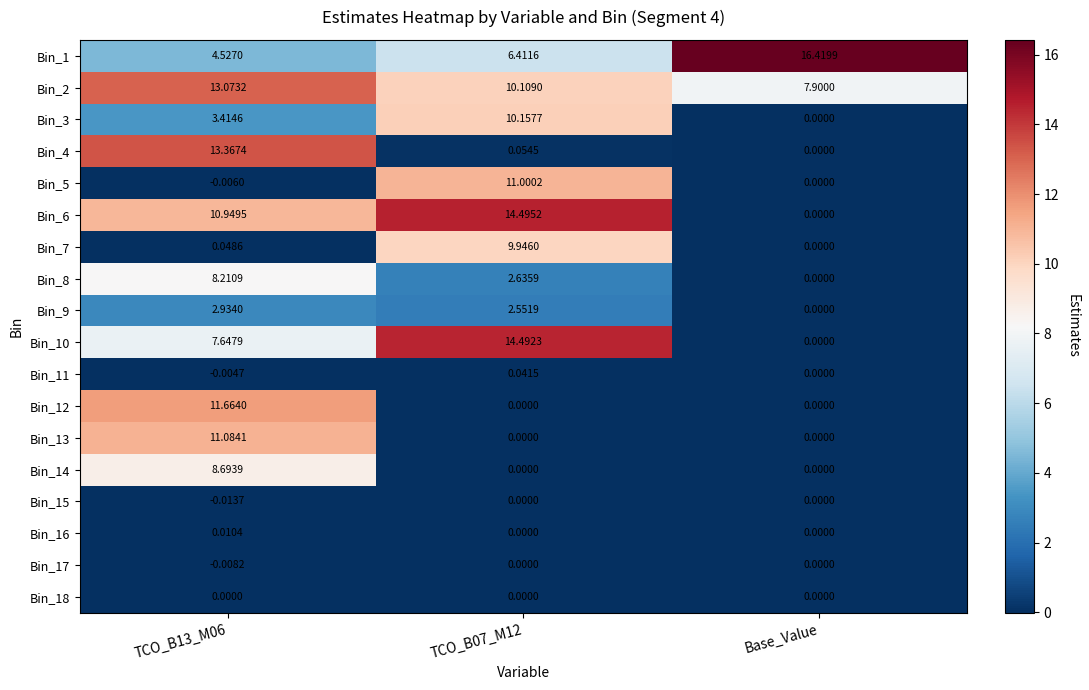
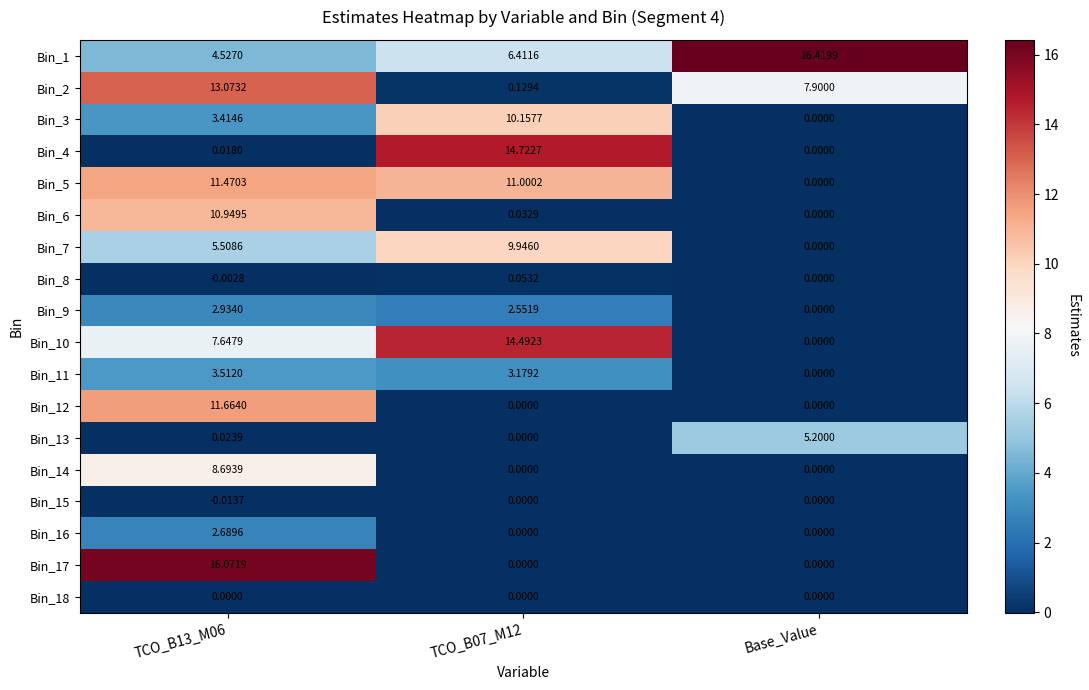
  {
    "Bin_1": {
      "TCO_B13_M06": 4.5270,
      "TCO_B07_M12": 6.4116,
      "Base_Value": 16.4199
    },
    "Bin_2": {
      "TCO_B13_M06": 13.0732,
-     "TCO_B07_M12": 10.1090,
+     "TCO_B07_M12": 0.1294,
      "Base_Value": 7.9000
    },
    "Bin_3": {
      "TCO_B13_M06": 3.4146,
      "TCO_B07_M12": 10.1577,
      "Base_Value": 0.0000
    },
    "Bin_4": {
-     "TCO_B13_M06": 13.3674,
-     "TCO_B07_M12": 0.0545,
+     "TCO_B13_M06": 0.0180,
+     "TCO_B07_M12": 14.7227,
      "Base_Value": 0.0000
    },
    "Bin_5": {
-     "TCO_B13_M06": -0.0060,
+     "TCO_B13_M06": 11.4703,
      "TCO_B07_M12": 11.0002,
      "Base_Value": 0.0000
    },
    "Bin_6": {
      "TCO_B13_M06": 10.9495,
-     "TCO_B07_M12": 14.4952,
+     "TCO_B07_M12": 0.0329,
      "Base_Value": 0.0000
    },
    "Bin_7": {
-     "TCO_B13_M06": 0.0486,
+     "TCO_B13_M06": 5.5086,
      "TCO_B07_M12": 9.9460,
      "Base_Value": 0.0000
    },
    "Bin_8": {
-     "TCO_B13_M06": 8.2109,
-     "TCO_B07_M12": 2.6359,
+     "TCO_B13_M06": -0.0028,
+     "TCO_B07_M12": 0.0532,
      "Base_Value": 0.0000
    },
    "Bin_9": {
      "TCO_B13_M06": 2.9340,
      "TCO_B07_M12": 2.5519,
      "Base_Value": 0.0000
    },
    "Bin_10": {
      "TCO_B13_M06": 7.6479,
      "TCO_B07_M12": 14.4923,
      "Base_Value": 0.0000
    },
    "Bin_11": {
-     "TCO_B13_M06": -0.0047,
-     "TCO_B07_M12": 0.0415,
+     "TCO_B13_M06": 3.5120,
+     "TCO_B07_M12": 3.1792,
      "Base_Value": 0.0000
    },
    "Bin_12": {
      "TCO_B13_M06": 11.6640,
      "TCO_B07_M12": 0.0000,
      "Base_Value": 0.0000
    },
    "Bin_13": {
-     "TCO_B13_M06": 11.0841,
+     "TCO_B13_M06": 0.0239,
      "TCO_B07_M12": 0.0000,
-     "Base_Value": 0.0000
+     "Base_Value": 5.2000
    },
    "Bin_14": {
      "TCO_B13_M06": 8.6939,
      "TCO_B07_M12": 0.0000,
      "Base_Value": 0.0000
    },
    "Bin_15": {
      "TCO_B13_M06": -0.0137,
      "TCO_B07_M12": 0.0000,
      "Base_Value": 0.0000
    },
    "Bin_16": {
-     "TCO_B13_M06": 0.0104,
+     "TCO_B13_M06": 2.6896,
      "TCO_B07_M12": 0.0000,
      "Base_Value": 0.0000
    },
    "Bin_17": {
-     "TCO_B13_M06": -0.0082,
+     "TCO_B13_M06": 16.0719,
      "TCO_B07_M12": 0.0000,
      "Base_Value": 0.0000
    },
    "Bin_18": {
      "TCO_B13_M06": 0.0000,
      "TCO_B07_M12": 0.0000,
      "Base_Value": 0.0000
    }
  }
